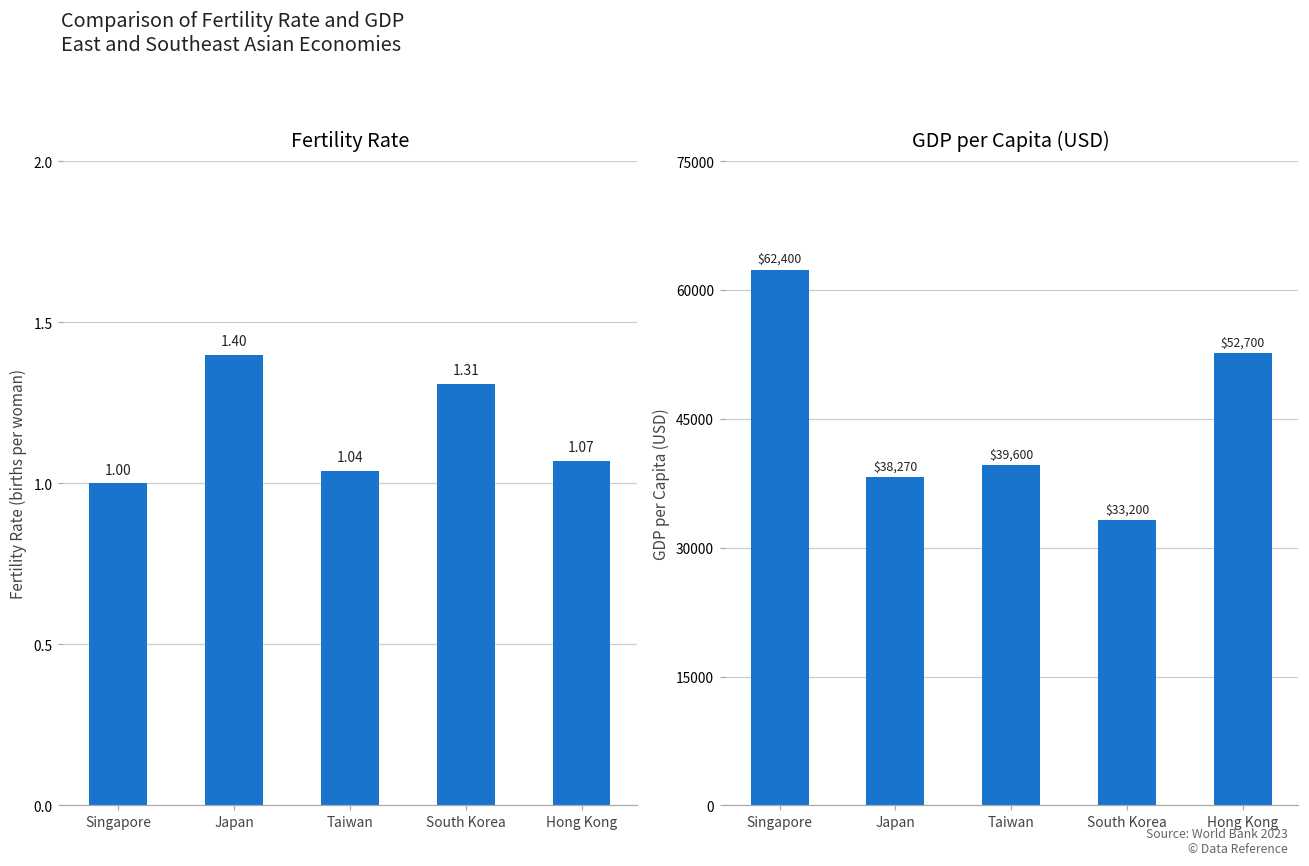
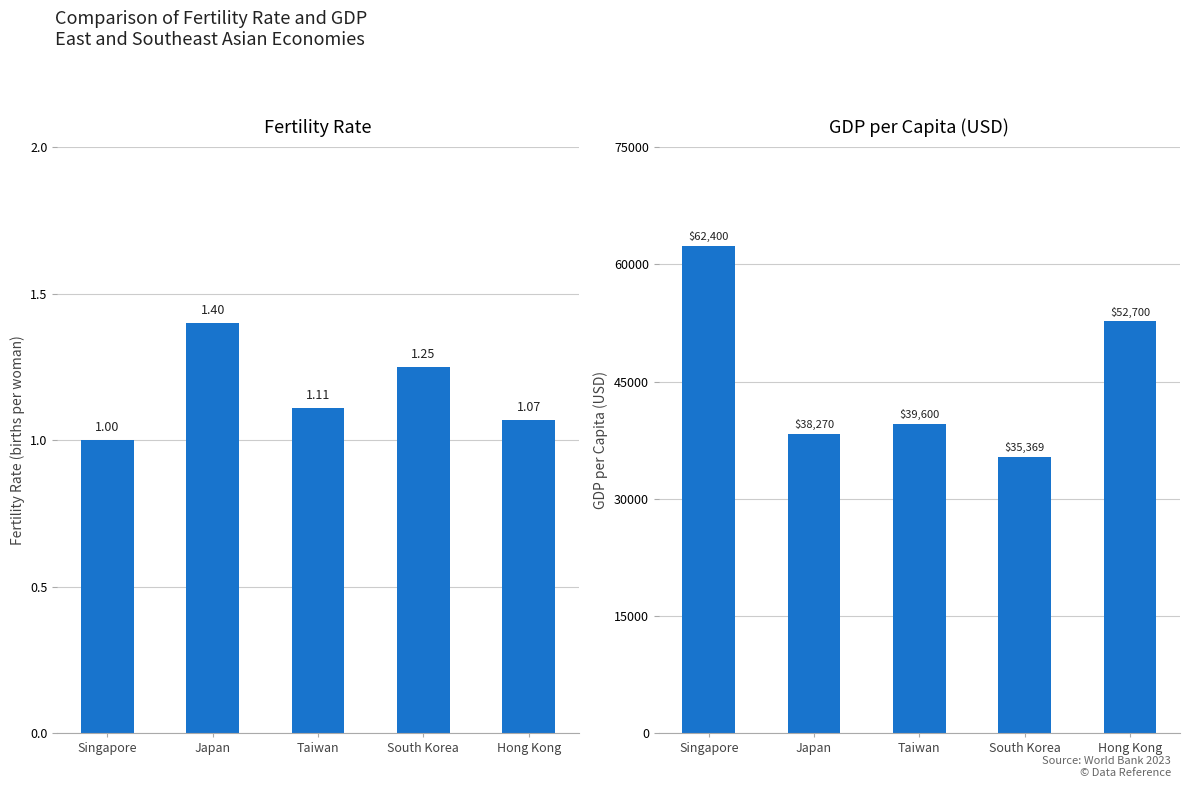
  {
    "Fertility Rate": {
      "Singapore": "1.00",
      "Japan": "1.40",
-     "Taiwan": "1.04",
-     "South Korea": "1.31",
+     "Taiwan": "1.11",
+     "South Korea": "1.25",
      "Hong Kong": "1.07"
    },
    "GDP per Capita (USD)": {
      "Singapore": "$62,400",
      "Taiwan": "$39,600",
-     "South Korea": "$33,200",
+     "South Korea": "$35,369",
      "Hong Kong": "$52,700"
    }
  }
